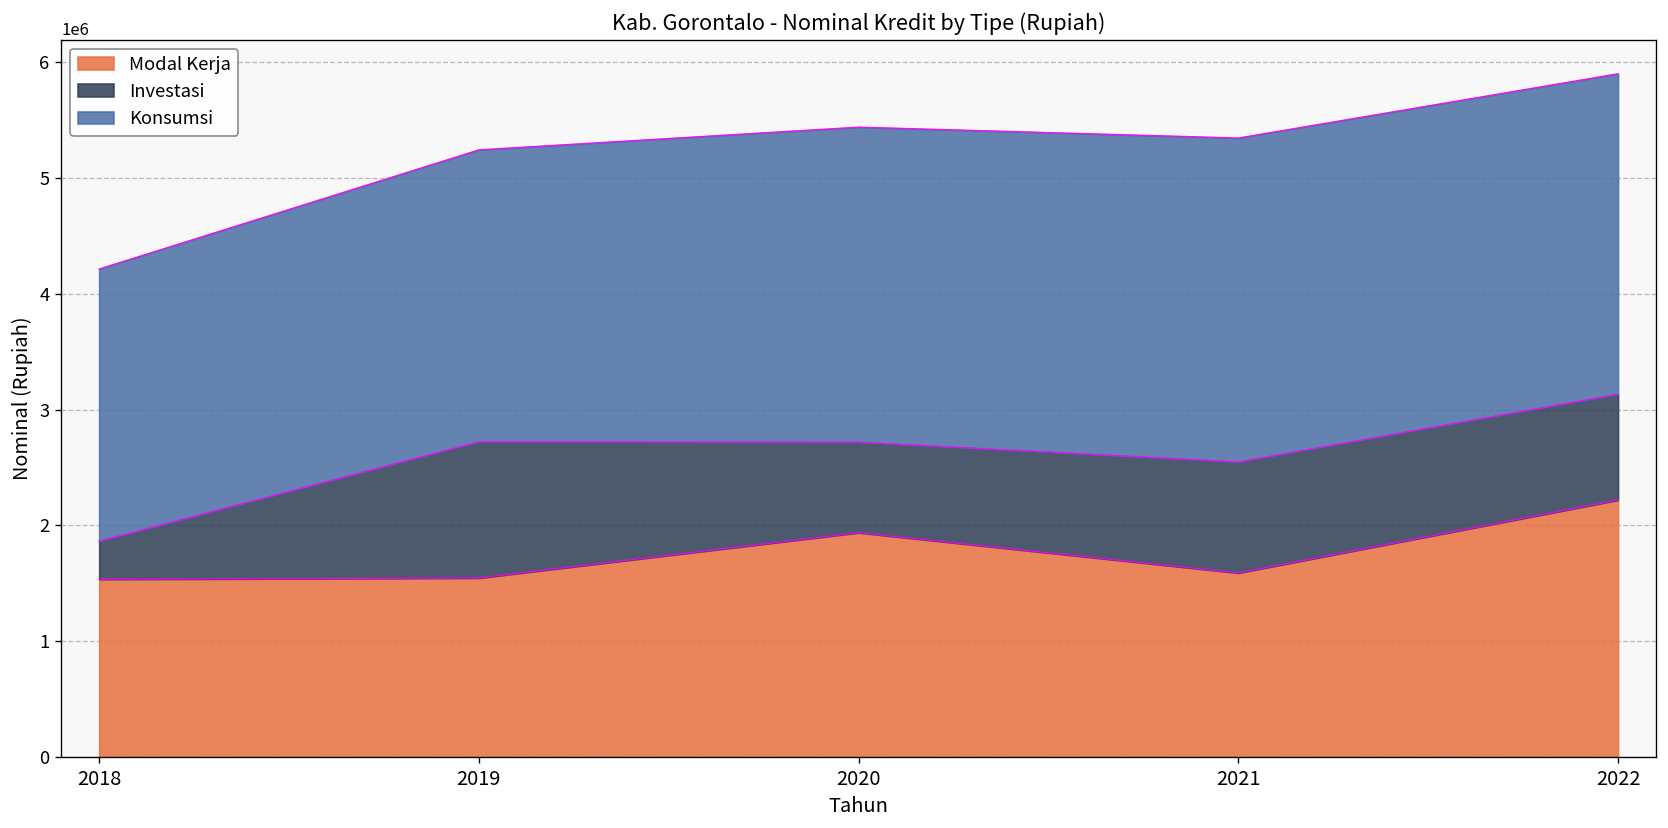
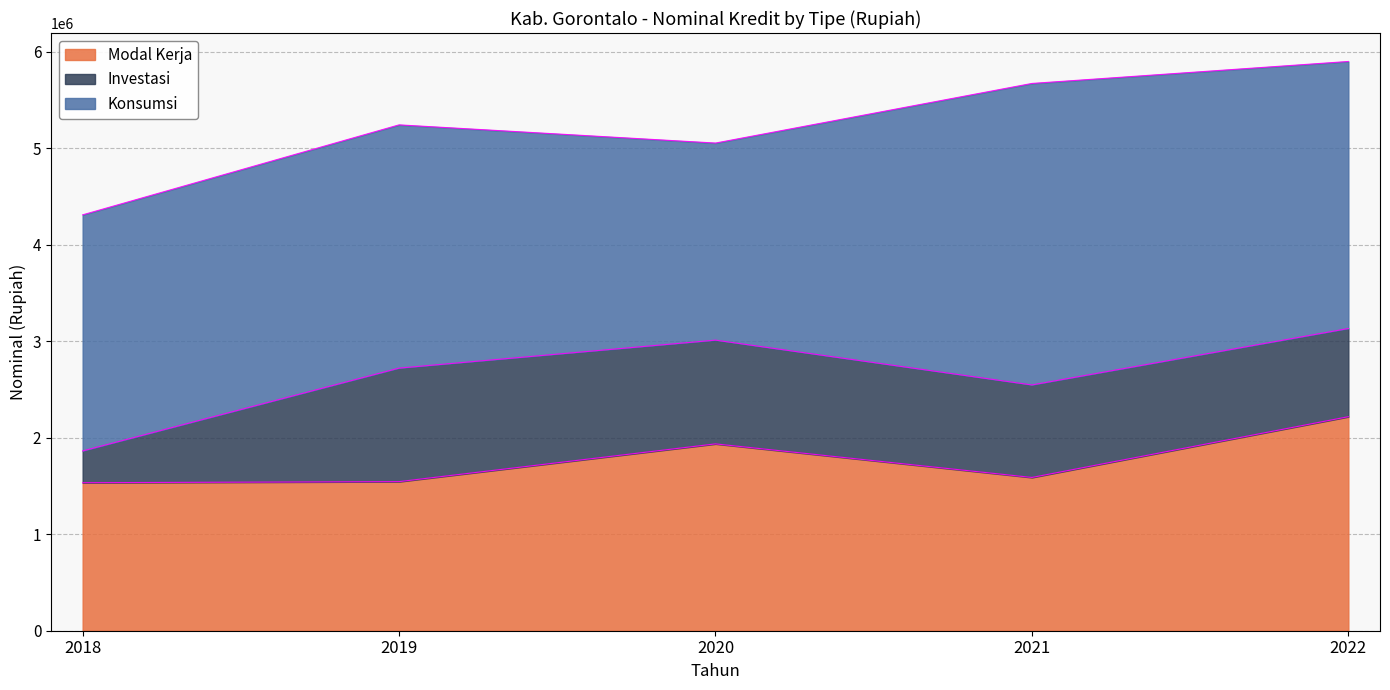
  {
    "Modal Kerja": {
      "2018": 1500000,
      "2019": 1500000,
      "2020": 1900000,
      "2021": 1600000,
      "2022": 2200000
    },
    "Investasi": {
      "2018": 300000,
      "2019": 1200000,
-     "2020": 800000,
+     "2020": 1100000,
      "2021": 1000000,
      "2022": 900000
    },
    "Konsumsi": {
-     "2018": 2350000,
+     "2018": 2450000,
      "2019": 2500000,
-     "2020": 2700000,
-     "2021": 2800000,
+     "2020": 2000000,
+     "2021": 3100000,
      "2022": 2800000
    }
  }
